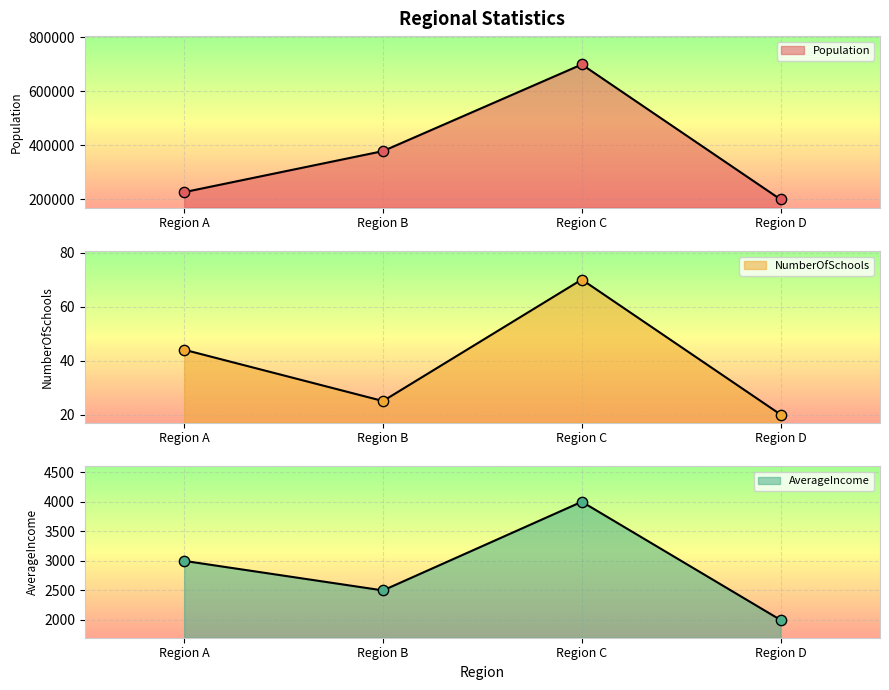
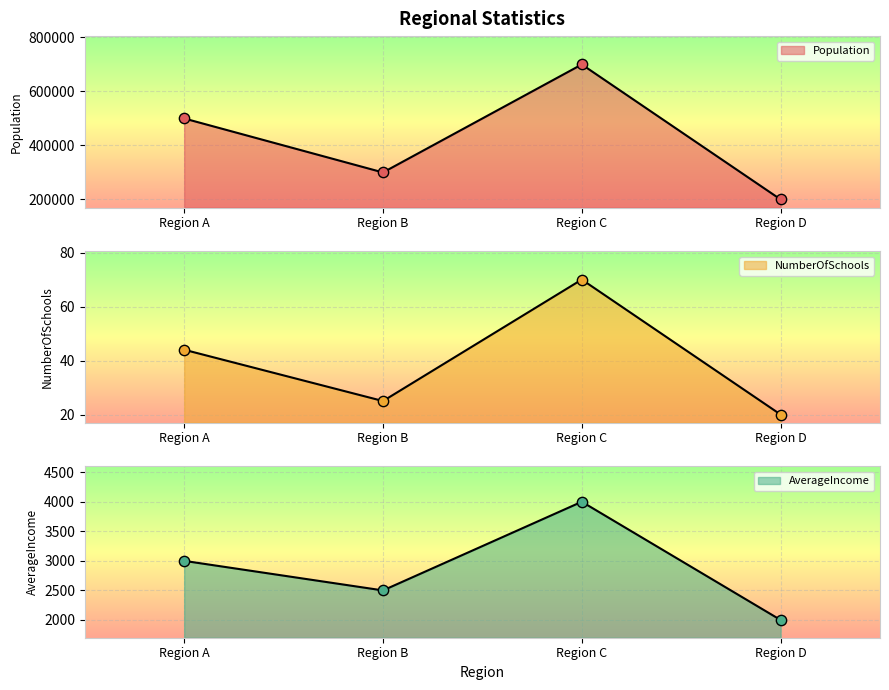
  {
    "Regional Statistics": {
-     "Region A": 230000,
-     "Region B": 380000,
+     "Region A": 500000,
+     "Region B": 300000,
      "Region C": 700000,
      "Region D": 200000
    }
  }
